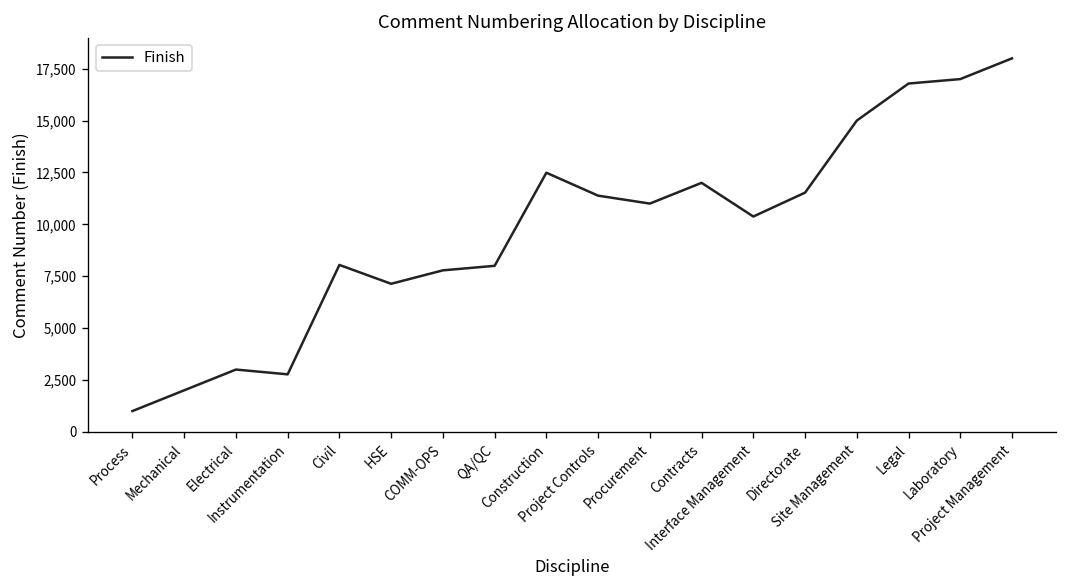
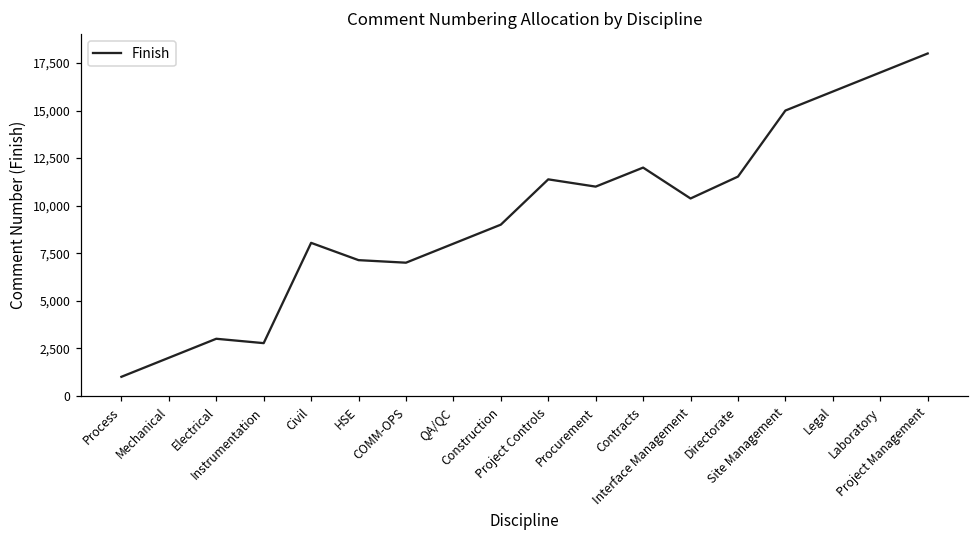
  {
    "Process": "1,000",
    "Mechanical": "2,000",
    "Electrical": "3,000",
    "Instrumentation": "2,800",
    "Civil": "8,000",
    "HSE": "7,100",
-   "COMM-OPS": "7,800",
+   "COMM-OPS": "7,000",
    "QA/QC": "8,000",
-   "Construction": "12,500",
+   "Construction": "9,000",
    "Project Controls": "11,400",
    "Procurement": "11,000",
    "Contracts": "12,000",
    "Interface Management": "10,400",
    "Directorate": "11,500",
    "Site Management": "15,000",
-   "Legal": "16,800",
+   "Legal": "16,000",
    "Laboratory": "17,000",
    "Project Management": "18,000"
  }
